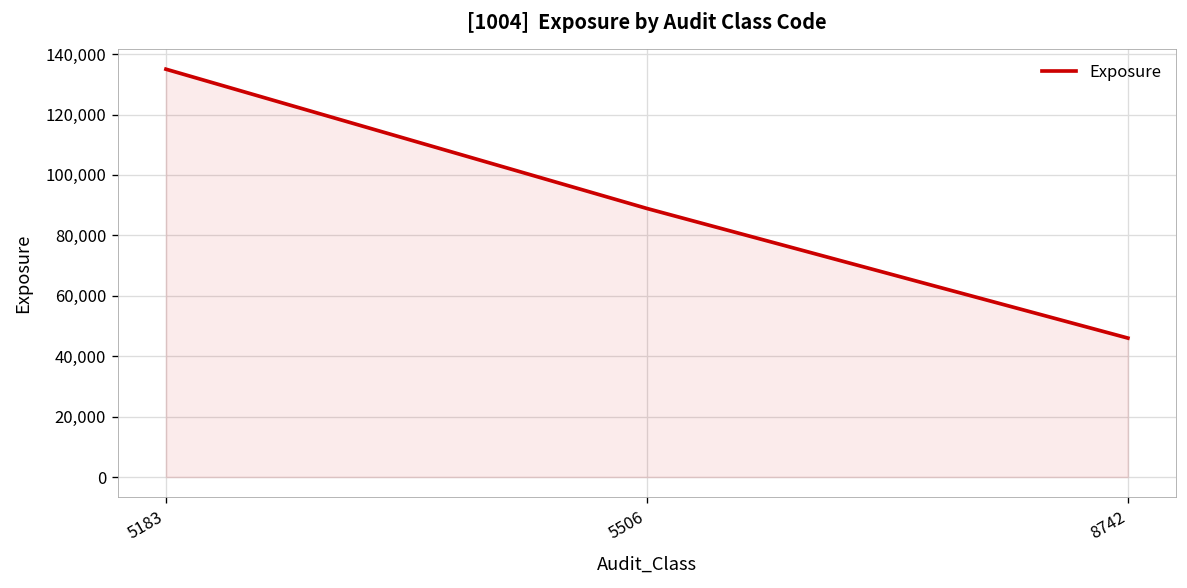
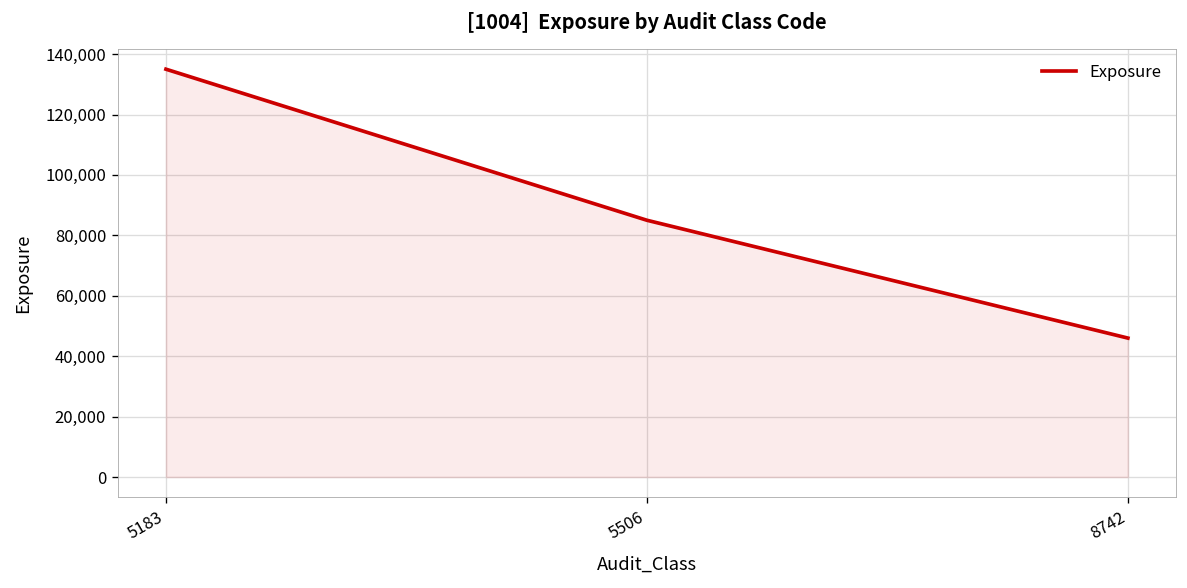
  {
    "5183": "135,000",
-   "5506": "89,000",
+   "5506": "85,000",
    "8742": "46,000"
  }
